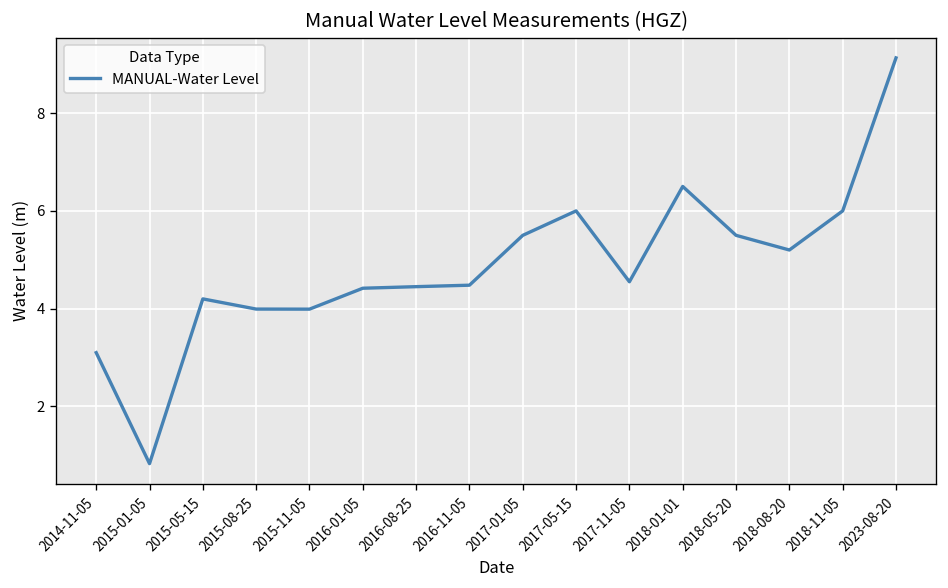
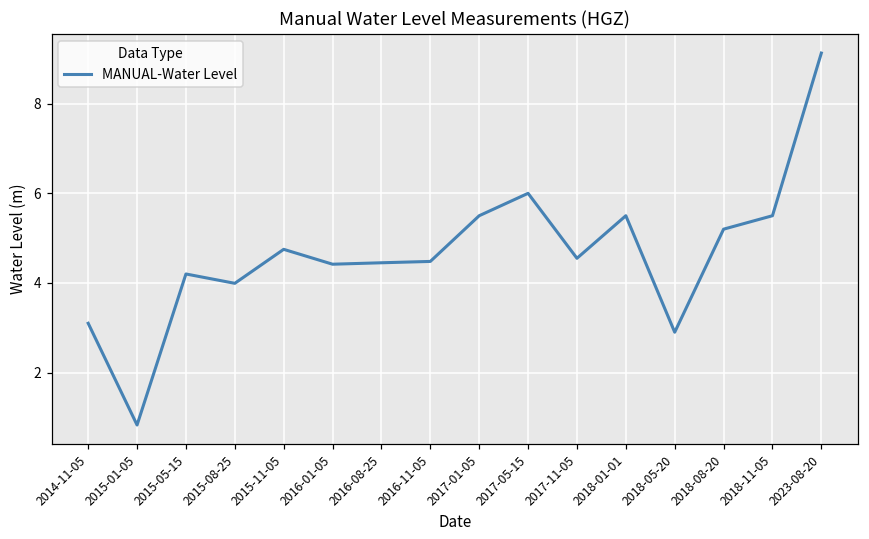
  {
    "2014-11-05": 3.1,
    "2015-01-05": 0.8,
    "2015-05-15": 4.2,
    "2015-08-25": 4.0,
-   "2015-11-05": 4.0,
+   "2015-11-05": 4.8,
    "2016-01-05": 4.4,
    "2016-08-25": 4.4,
    "2016-11-05": 4.5,
    "2017-01-05": 5.5,
    "2017-05-15": 6.0,
    "2017-11-05": 4.6,
-   "2018-01-01": 6.5,
-   "2018-05-20": 5.5,
+   "2018-01-01": 5.5,
+   "2018-05-20": 2.9,
    "2018-08-20": 5.2,
-   "2018-11-05": 6.0,
+   "2018-11-05": 5.5,
    "2023-08-20": 9.1
  }
